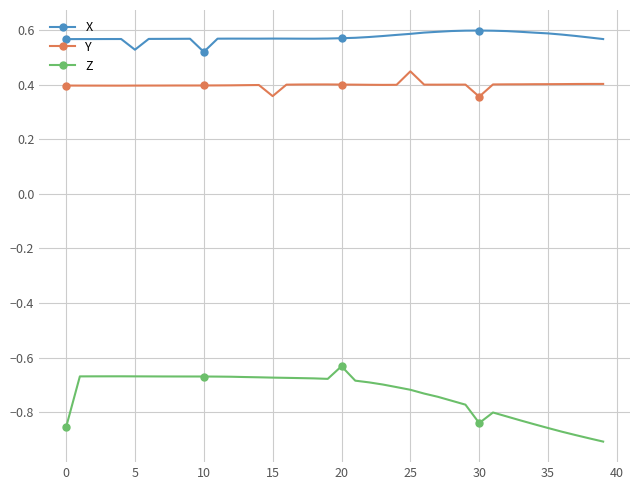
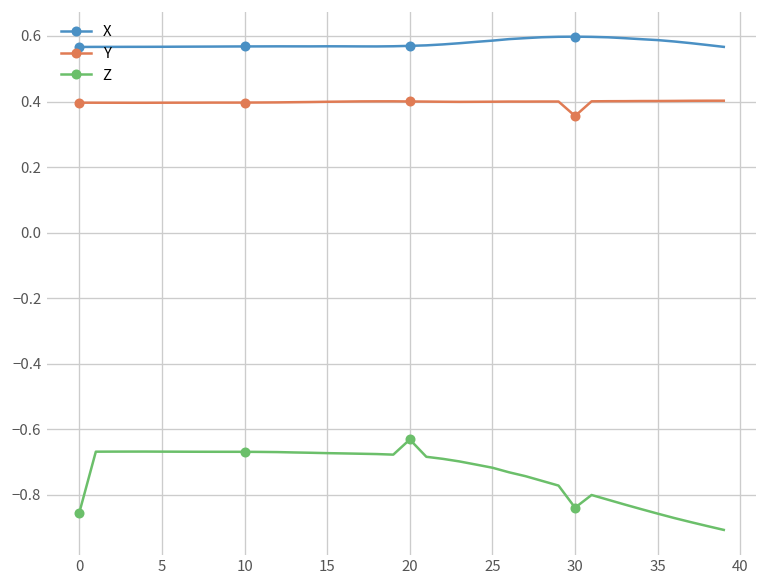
  {
    "X": {
      "0": 0.57,
-     "5": 0.53,
-     "10": 0.52,
+     "5": 0.57,
+     "10": 0.57,
      "15": 0.57,
      "20": 0.57,
      "25": 0.59,
      "30": 0.60,
      "35": 0.59
    },
    "Y": {
      "0": 0.40,
      "5": 0.40,
      "10": 0.40,
-     "15": 0.36,
+     "15": 0.40,
      "20": 0.40,
-     "25": 0.45,
+     "25": 0.40,
      "30": 0.36,
      "35": 0.40
    },
    "Z": {
      "0": -0.85,
      "5": -0.67,
      "10": -0.67,
      "15": -0.67,
      "20": -0.63,
      "25": -0.72,
      "30": -0.84,
      "35": -0.86
    }
  }
